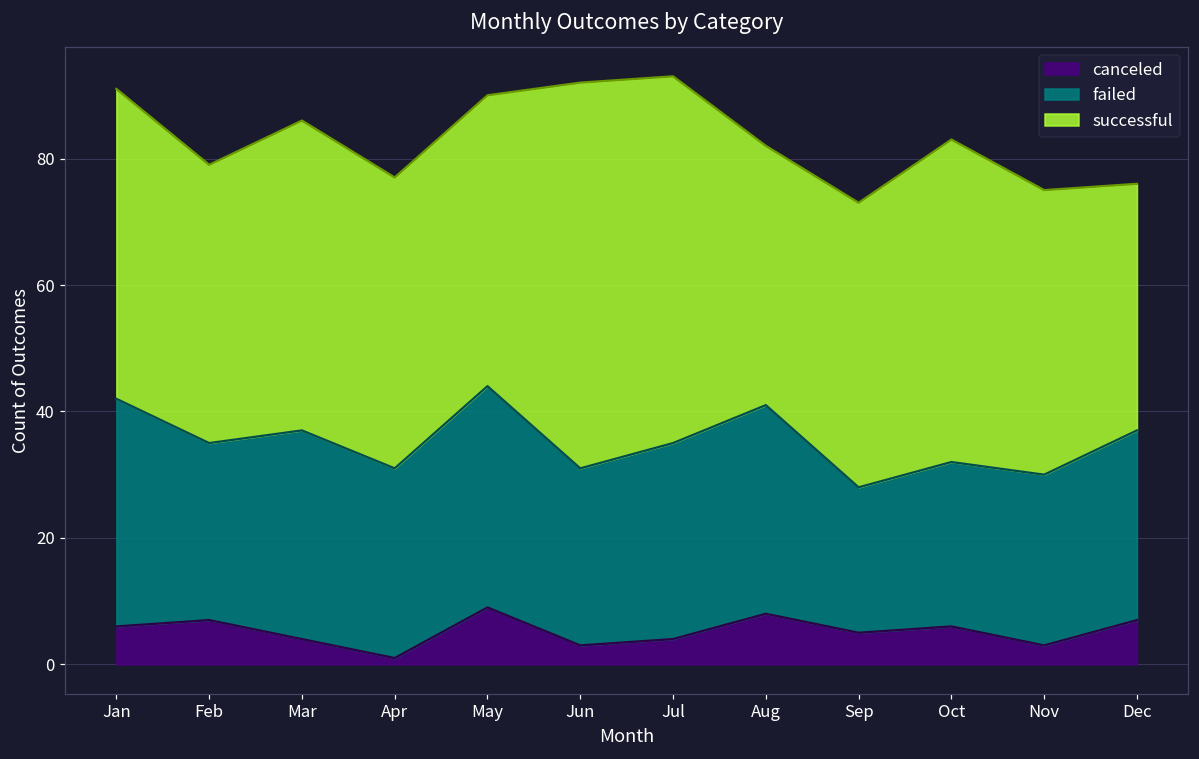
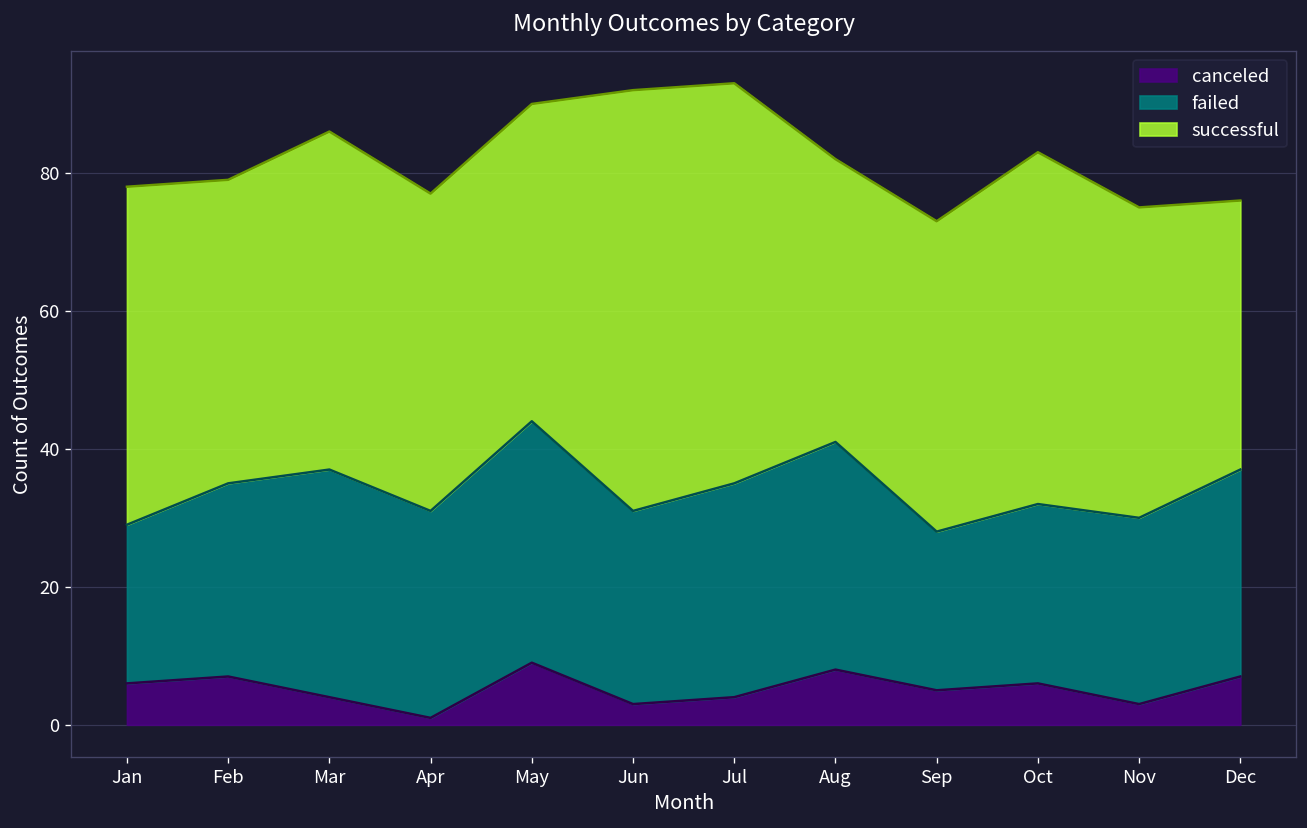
  {
    "canceled": {
      "Jan": 6,
      "Feb": 7,
      "Mar": 4,
      "Apr": 1,
      "May": 9,
      "Jun": 3,
      "Jul": 4,
      "Aug": 8,
      "Sep": 5,
      "Oct": 6,
      "Nov": 3,
      "Dec": 7
    },
    "failed": {
-     "Jan": 36,
+     "Jan": 23,
      "Feb": 28,
      "Mar": 33,
      "Apr": 30,
      "May": 35,
      "Jun": 28,
      "Jul": 31,
      "Aug": 33,
      "Sep": 23,
      "Oct": 26,
      "Nov": 27,
      "Dec": 30
    },
    "successful": {
      "Jan": 49,
      "Feb": 44,
      "Mar": 49,
      "Apr": 46,
      "May": 46,
      "Jun": 61,
      "Jul": 58,
      "Aug": 41,
      "Sep": 45,
      "Oct": 51,
      "Nov": 45,
      "Dec": 39
    }
  }
